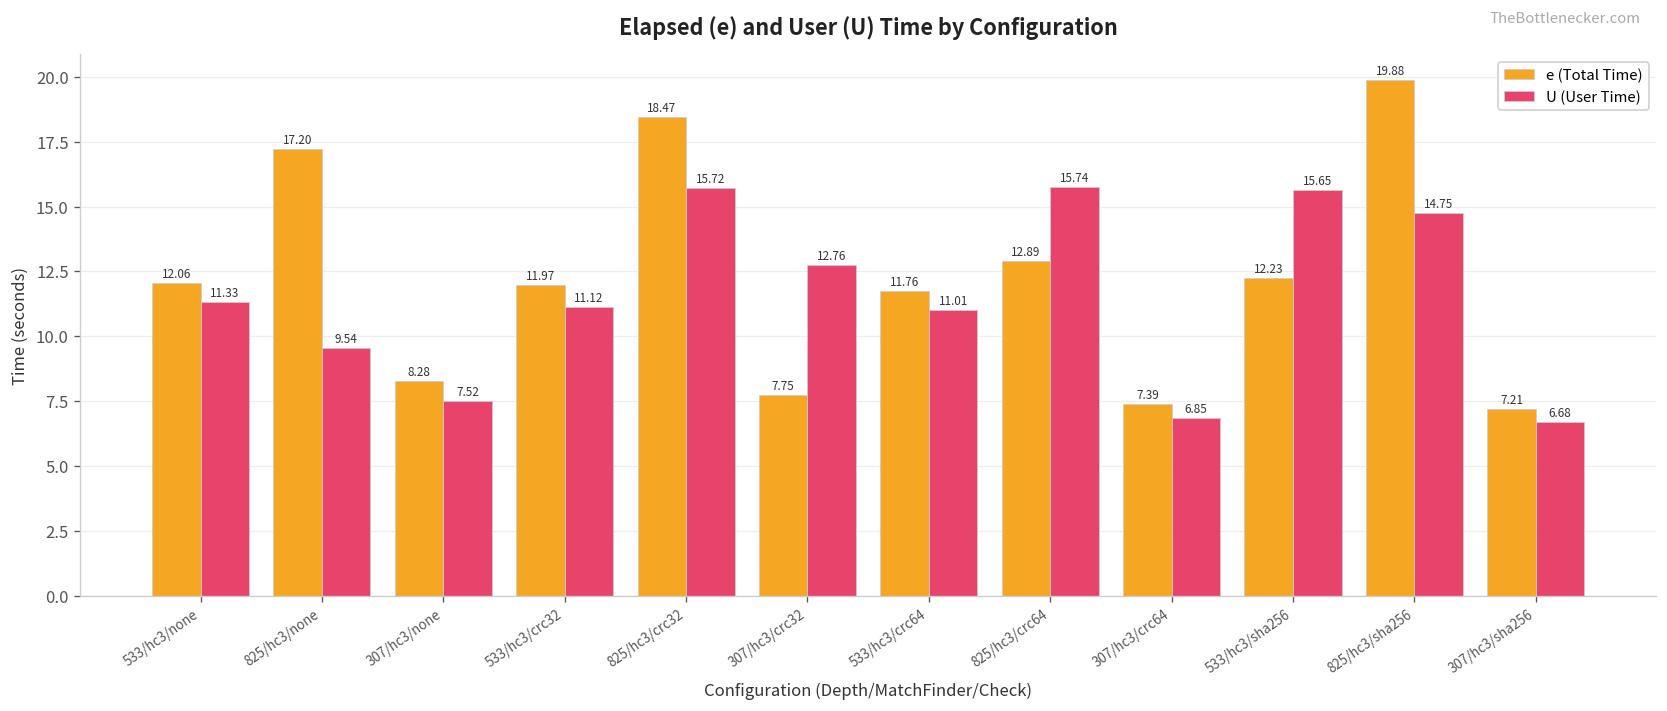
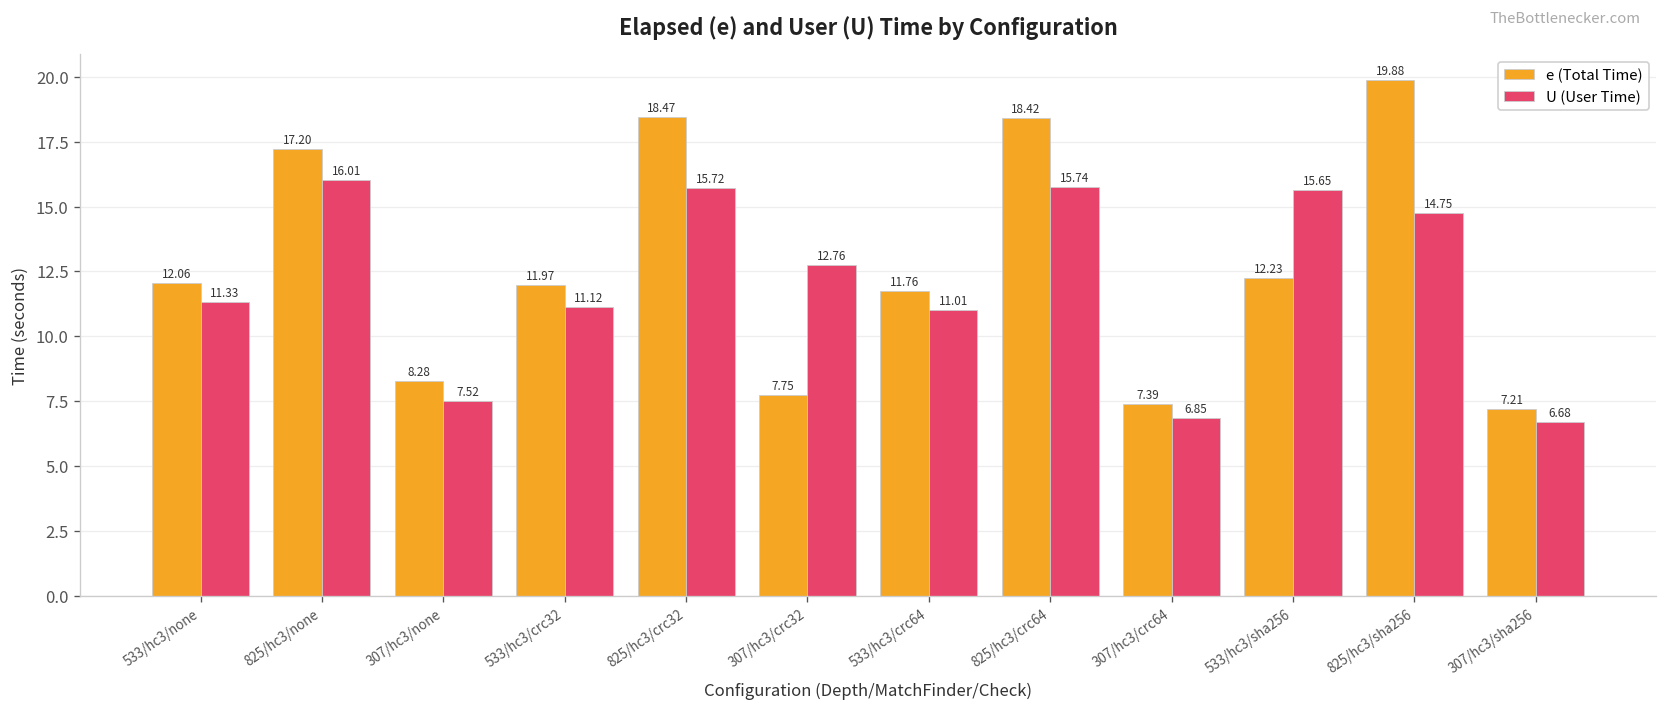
  {
    "e (Total Time)": {
      "533/hc3/none": 12.06,
      "825/hc3/none": 17.20,
      "307/hc3/none": 8.28,
      "533/hc3/crc32": 11.97,
      "825/hc3/crc32": 18.47,
      "307/hc3/crc32": 7.75,
      "533/hc3/crc64": 11.76,
-     "825/hc3/crc64": 12.89,
+     "825/hc3/crc64": 18.42,
      "307/hc3/crc64": 7.39,
      "533/hc3/sha256": 12.23,
      "825/hc3/sha256": 19.88,
      "307/hc3/sha256": 7.21
    },
    "U (User Time)": {
      "533/hc3/none": 11.33,
-     "825/hc3/none": 9.54,
+     "825/hc3/none": 16.01,
      "307/hc3/none": 7.52,
      "533/hc3/crc32": 11.12,
      "825/hc3/crc32": 15.72,
      "307/hc3/crc32": 12.76,
      "533/hc3/crc64": 11.01,
      "825/hc3/crc64": 15.74,
      "307/hc3/crc64": 6.85,
      "533/hc3/sha256": 15.65,
      "825/hc3/sha256": 14.75,
      "307/hc3/sha256": 6.68
    }
  }
